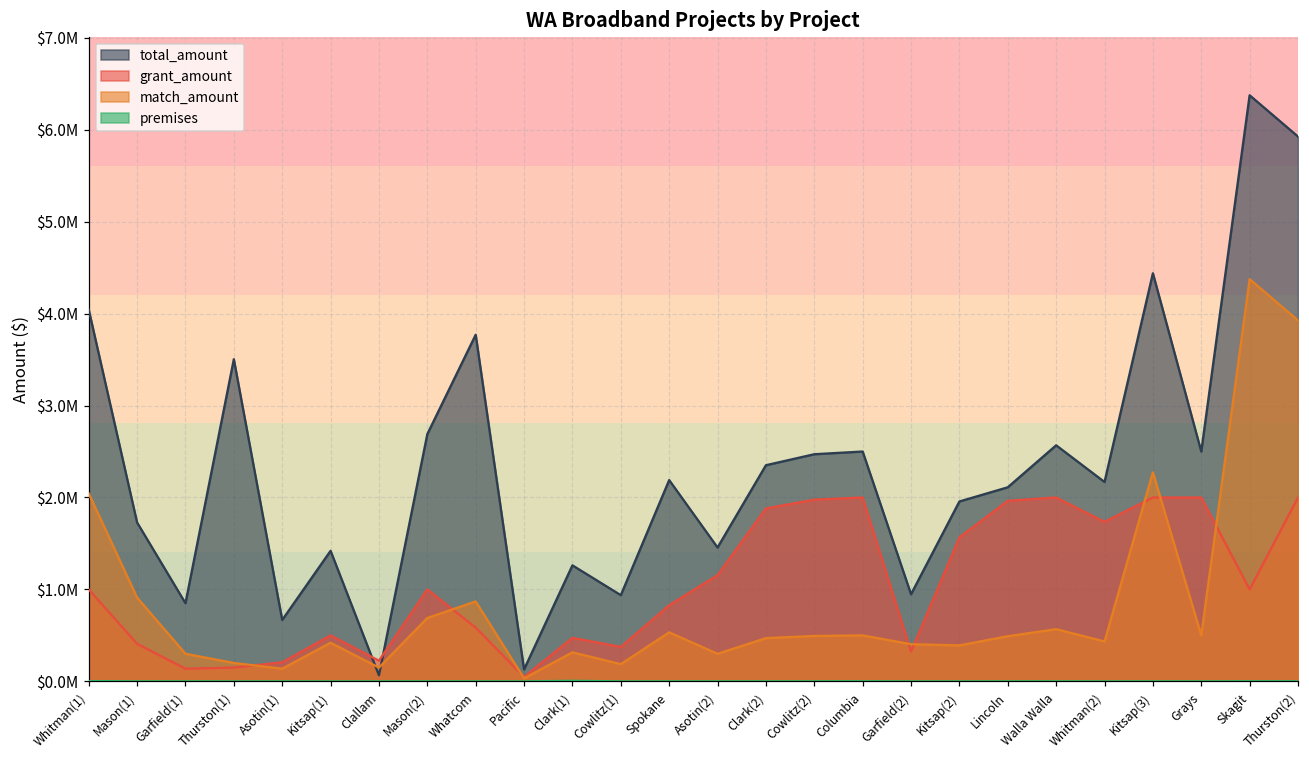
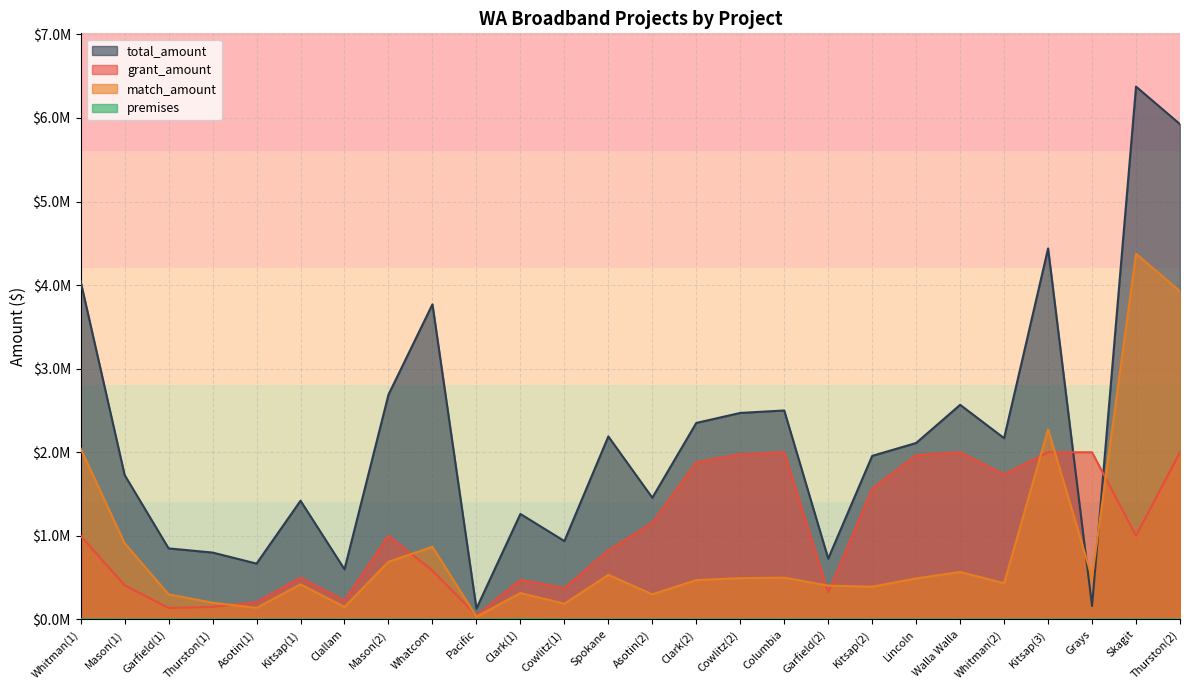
  {
    "total_amount": {
      "Whitman(1)": "$4000000",
      "Mason(1)": "$1700000",
      "Garfield(1)": "$900000",
-     "Thurston(1)": "$3500000",
+     "Thurston(1)": "$800000",
      "Asotin(1)": "$700000",
      "Kitsap(1)": "$1400000",
-     "Clallam": "$100000",
+     "Clallam": "$600000",
      "Mason(2)": "$2700000",
      "Whatcom": "$3800000",
      "Pacific": "$100000",
      "Clark(1)": "$1300000",
      "Cowlitz(1)": "$900000",
      "Spokane": "$2200000",
      "Asotin(2)": "$1500000",
      "Clark(2)": "$2400000",
      "Cowlitz(2)": "$2500000",
      "Columbia": "$2500000",
-     "Garfield(2)": "$900000",
+     "Garfield(2)": "$700000",
      "Kitsap(2)": "$2000000",
      "Lincoln": "$2100000",
      "Walla Walla": "$2600000",
      "Whitman(2)": "$2200000",
      "Kitsap(3)": "$4400000",
-     "Grays": "$2500000",
+     "Grays": "$200000",
      "Skagit": "$6400000",
      "Thurston(2)": "$5900000"
    },
    "premises": {
      "Whitman(1)": "$0",
      "Mason(1)": "$0",
      "Garfield(1)": "$0",
      "Thurston(1)": "$0",
      "Asotin(1)": "$0",
      "Kitsap(1)": "$0",
      "Clallam": "$0",
      "Mason(2)": "$0",
      "Whatcom": "$0",
      "Pacific": "$0",
      "Clark(1)": "$0",
      "Cowlitz(1)": "$0",
      "Spokane": "$0",
      "Asotin(2)": "$0",
      "Clark(2)": "$0",
      "Cowlitz(2)": "$0",
      "Columbia": "$0",
      "Garfield(2)": "$0",
      "Kitsap(2)": "$0",
      "Lincoln": "$0",
      "Walla Walla": "$0",
      "Whitman(2)": "$0",
      "Kitsap(3)": "$0",
      "Grays": "$0",
      "Skagit": "$0",
      "Thurston(2)": "$0"
    }
  }
